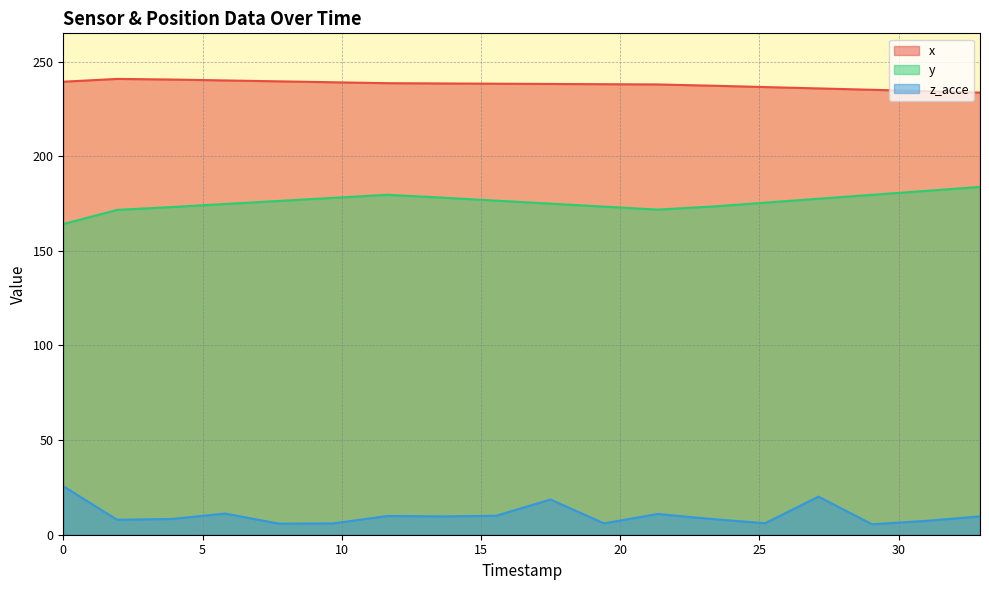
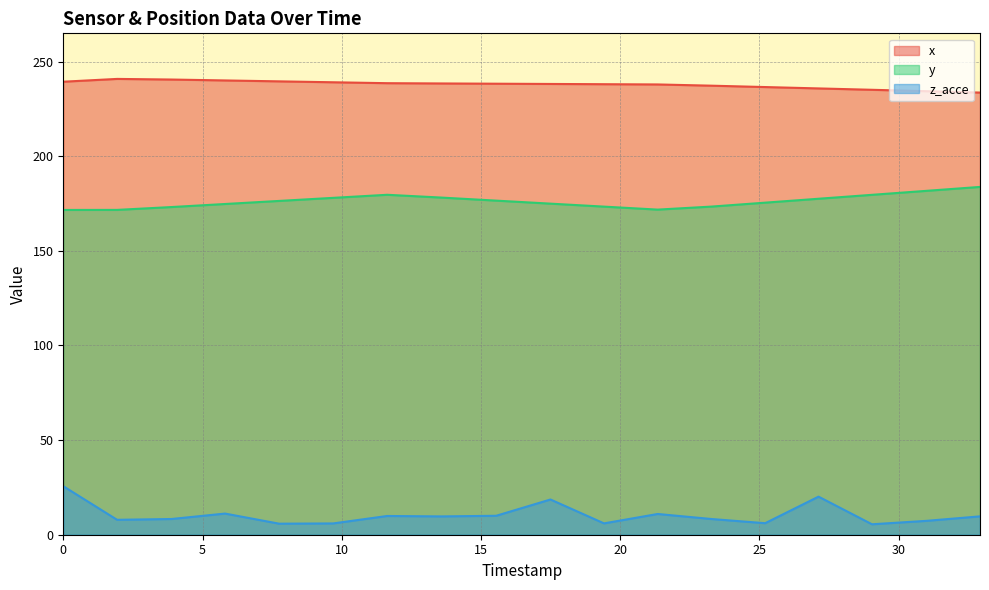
  {
    "x": {
      "0": 239
    },
    "y": {
-     "0": 164
+     "0": 172
    },
    "z_acce": {
      "0": 26
    }
  }
